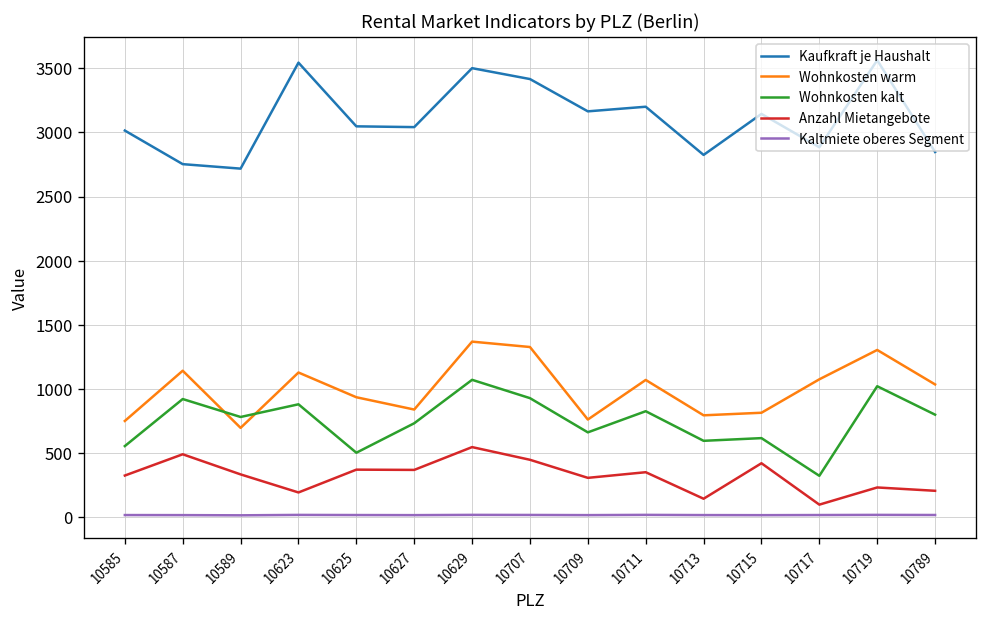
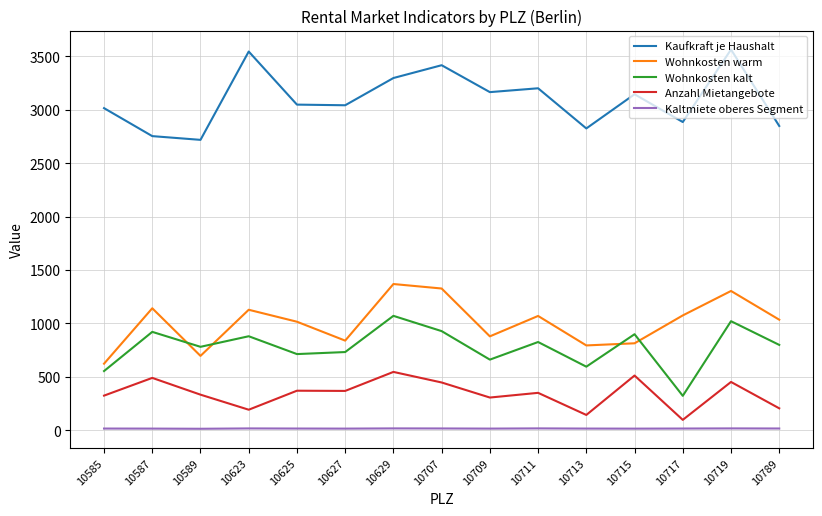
  {
    "Kaufkraft je Haushalt": {
      "10585": 3020,
      "10587": 2750,
      "10589": 2720,
      "10623": 3550,
      "10625": 3050,
      "10627": 3040,
-     "10629": 3500,
+     "10629": 3300,
      "10707": 3420,
      "10709": 3170,
      "10711": 3200,
      "10713": 2830,
      "10717": 2890,
      "10789": 2850
    },
    "Wohnkosten warm": {
-     "10585": 750,
+     "10585": 620,
      "10587": 1140,
      "10589": 700,
      "10623": 1130,
-     "10625": 930,
+     "10625": 1020,
      "10627": 840,
      "10629": 1370,
      "10707": 1330,
-     "10709": 760,
+     "10709": 880,
      "10711": 1070,
      "10713": 790,
      "10715": 810,
      "10717": 1070,
      "10719": 1300,
      "10789": 1030
    },
    "Wohnkosten kalt": {
      "10585": 550,
      "10587": 920,
      "10589": 780,
      "10623": 880,
-     "10625": 500,
+     "10625": 710,
      "10627": 730,
      "10629": 1070,
      "10707": 930,
      "10709": 660,
      "10711": 830,
      "10713": 590,
-     "10715": 620,
+     "10715": 900,
      "10717": 320,
      "10719": 1020,
      "10789": 800
    },
    "Anzahl Mietangebote": {
      "10585": 320,
      "10587": 490,
      "10589": 330,
      "10623": 190,
      "10625": 370,
      "10627": 370,
      "10629": 550,
      "10707": 450,
      "10709": 310,
      "10711": 350,
      "10713": 140,
-     "10715": 420,
+     "10715": 510,
      "10717": 100,
-     "10719": 230,
+     "10719": 450,
      "10789": 200
    },
    "Kaltmiete oberes Segment": {
      "10585": 10,
      "10587": 10,
      "10589": 10,
      "10623": 20,
      "10625": 10,
      "10627": 10,
      "10629": 20,
      "10707": 20,
      "10709": 10,
      "10711": 20,
      "10713": 10,
      "10715": 10,
      "10717": 10,
      "10719": 20,
      "10789": 20
    }
  }
